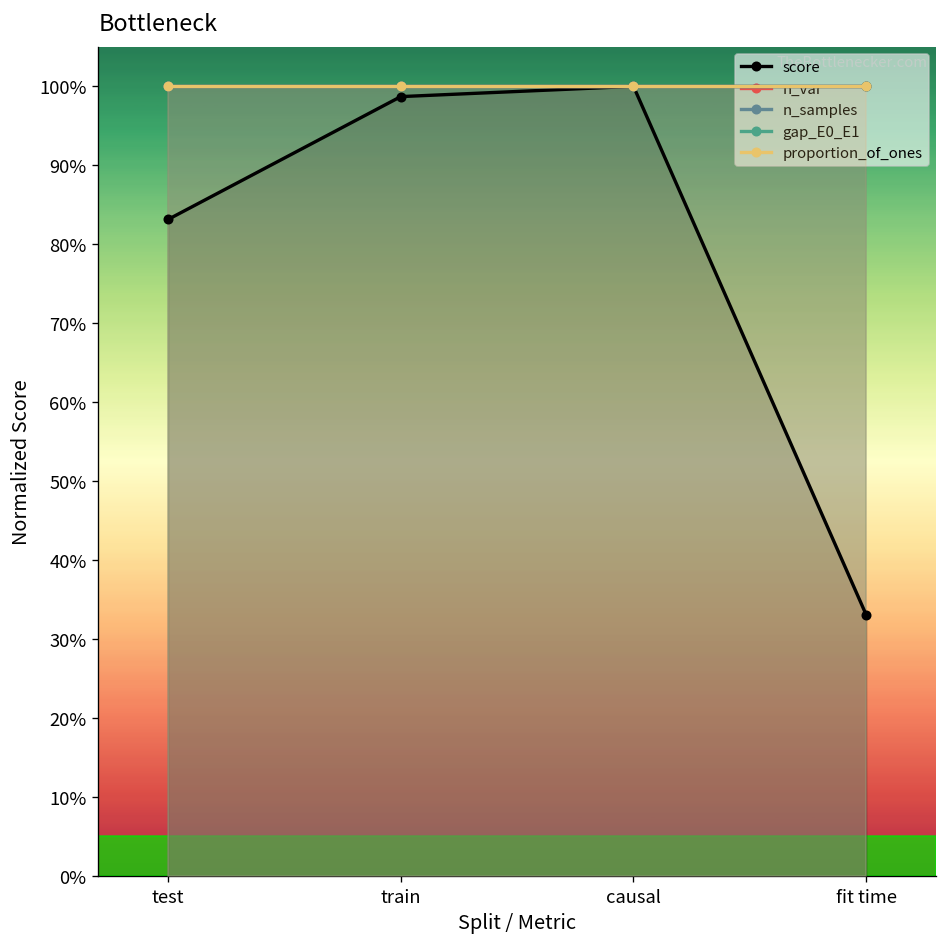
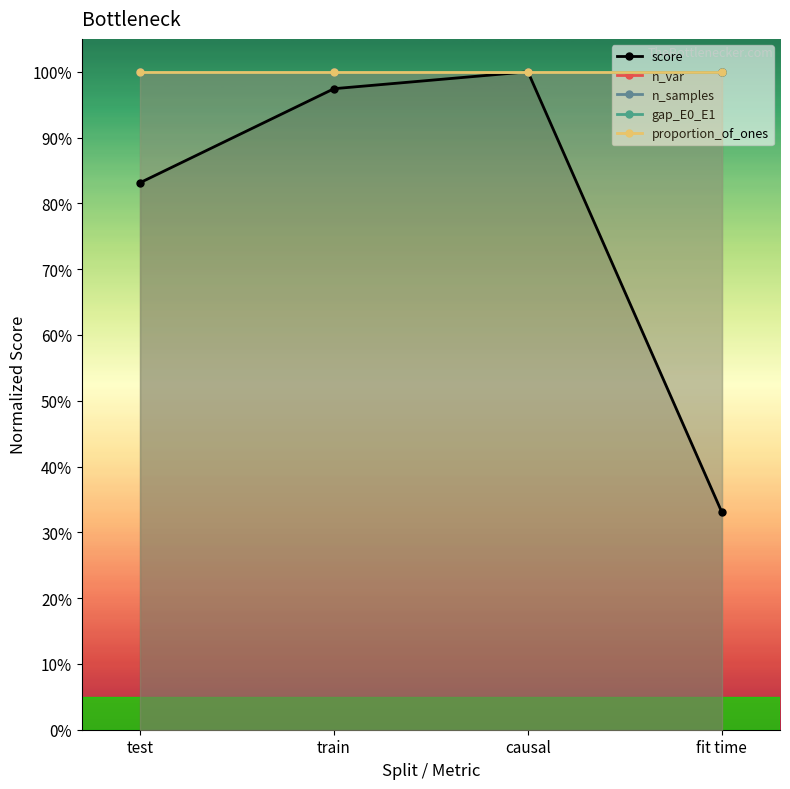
  {
    "score": {
      "test": "83%",
-     "train": "99%",
+     "train": "97%",
      "fit time": "33%"
    },
    "proportion_of_ones": {
      "test": "100%",
      "train": "100%"
    }
  }
